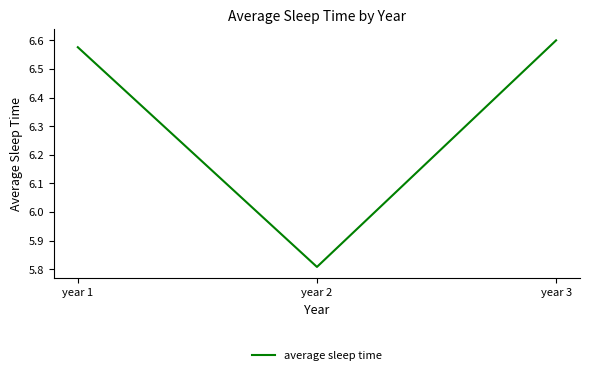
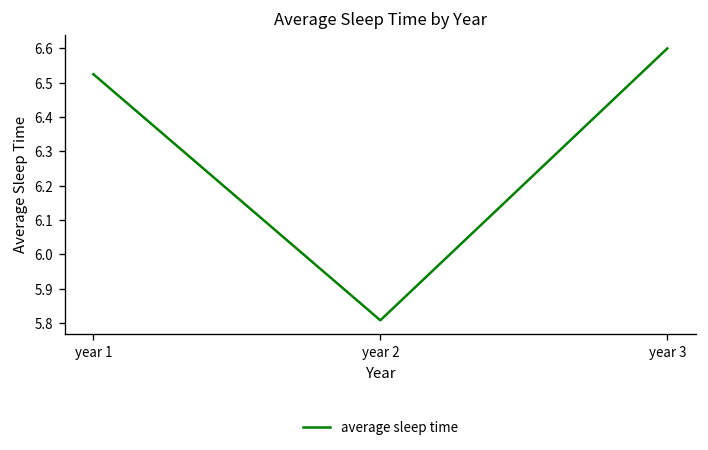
  {
-   "year 1": 6.58,
+   "year 1": 6.53,
    "year 2": 5.81,
    "year 3": 6.60
  }
